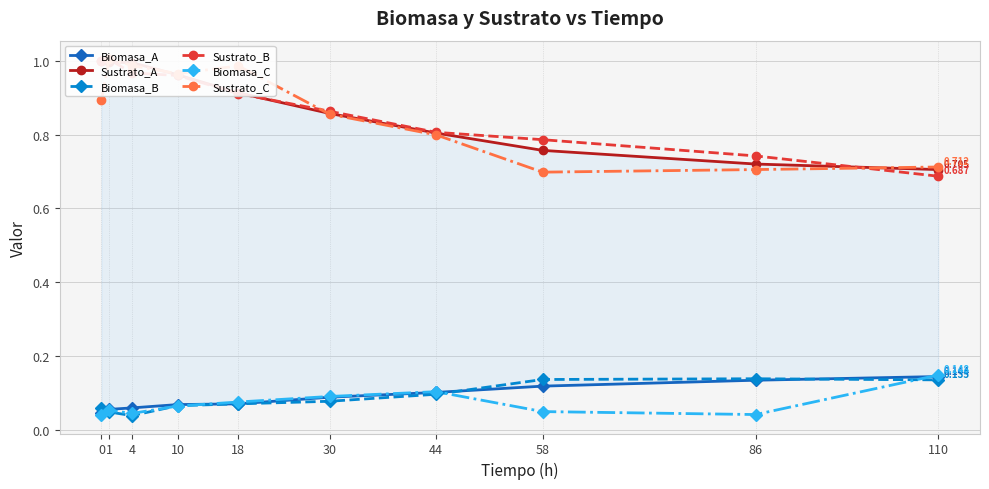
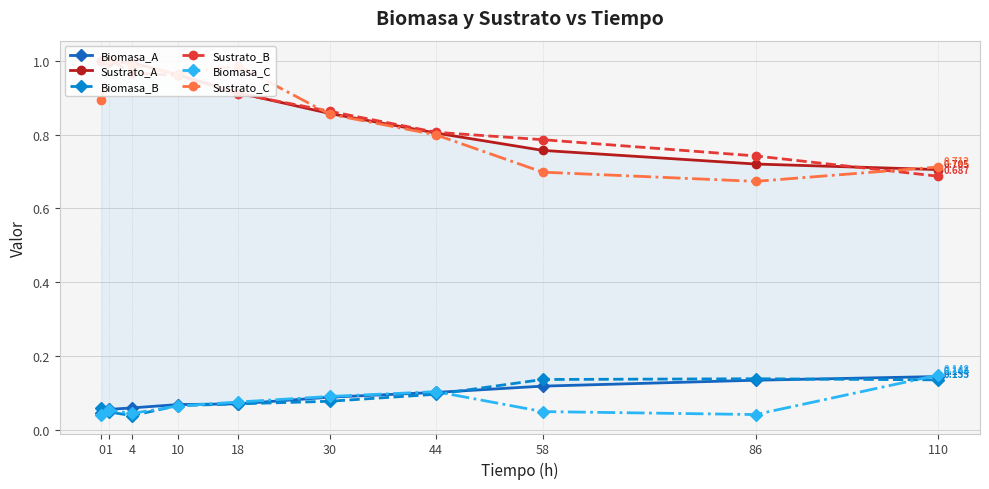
  {
    "Biomasa_C": {
      "58": 0.05,
      "86": 0.04
    },
    "Sustrato_C": {
      "0": 0.89,
      "58": 0.70,
-     "86": 0.71
+     "86": 0.67
    }
  }
